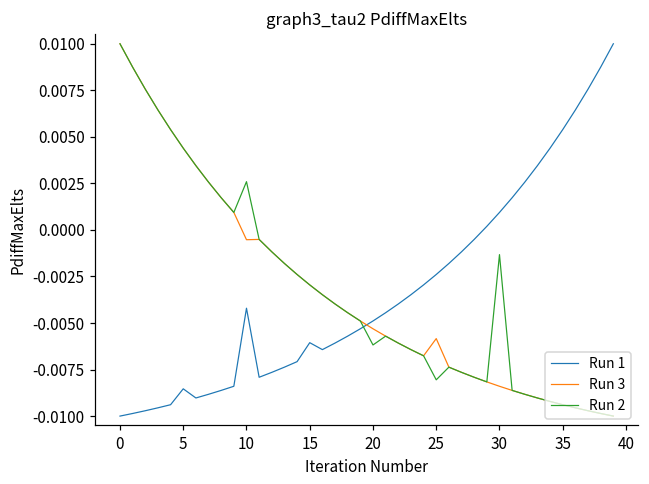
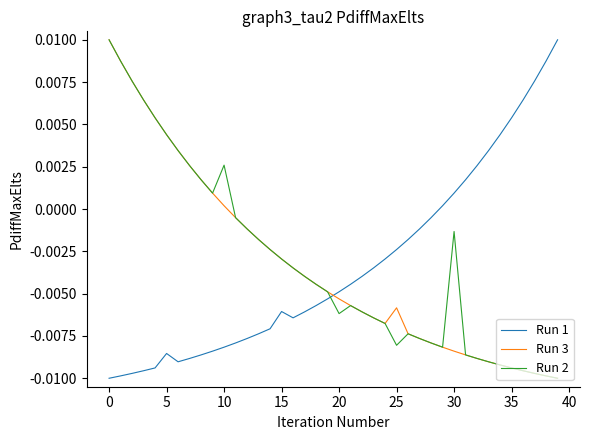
  {
    "Run 1": {
      "0": -0.0100,
      "5": -0.0085,
-     "10": -0.0042,
+     "10": -0.0082,
      "15": -0.0061,
      "20": -0.0049,
      "25": -0.0024,
      "30": 0.0009,
      "35": 0.0054
    },
    "Run 3": {
-     "10": -0.0005,
+     "10": 0.0002,
      "20": -0.0053,
      "25": -0.0058,
      "30": -0.0084
    },
    "Run 2": {
      "10": 0.0026,
      "20": -0.0062,
      "25": -0.0081,
      "30": -0.0013
    }
  }
